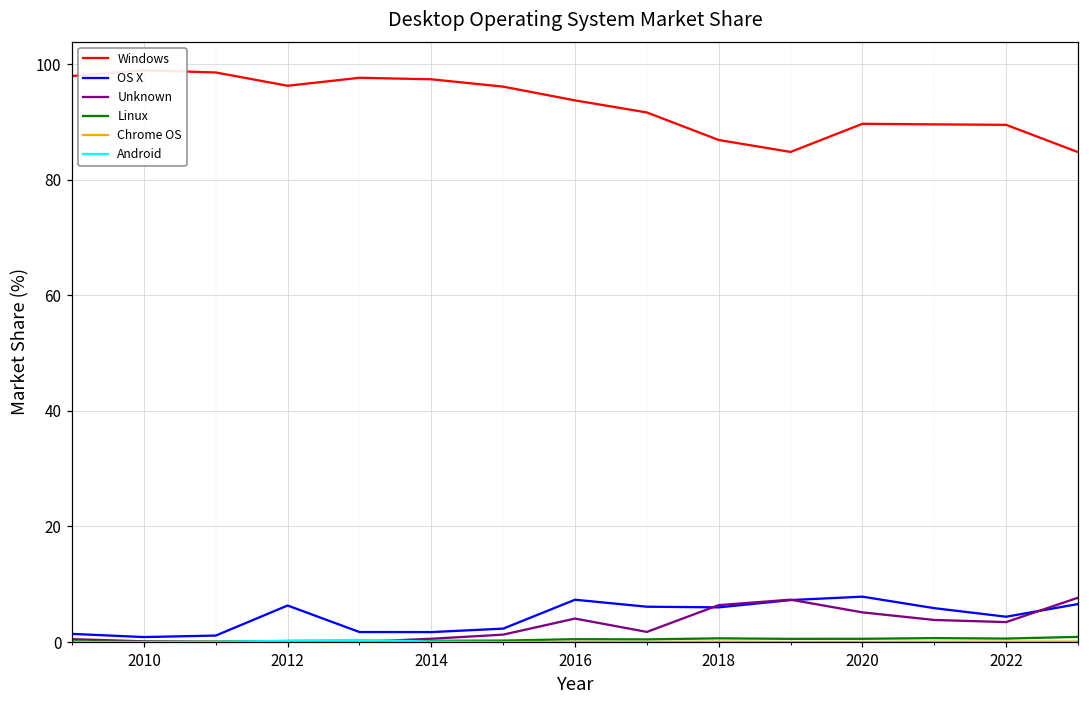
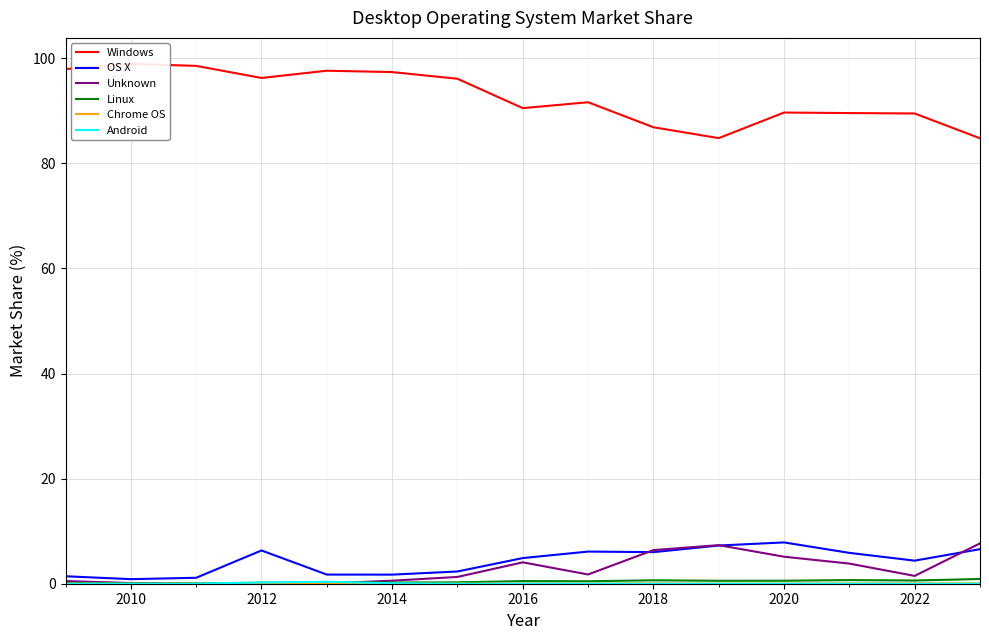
  {
    "Windows": {
      "2012": 96,
      "2014": 97,
-     "2016": 94,
+     "2016": 91,
      "2018": 87,
      "2020": 90,
      "2022": 89
    },
    "OS X": {
      "2010": 1,
      "2012": 6,
      "2014": 2,
-     "2016": 7,
+     "2016": 5,
      "2020": 8,
      "2022": 4
    },
    "Unknown": {
      "2016": 4,
      "2020": 5,
-     "2022": 3
+     "2022": 1
    },
    "Linux": {
      "2018": 1,
      "2020": 1,
      "2022": 1
    }
  }
